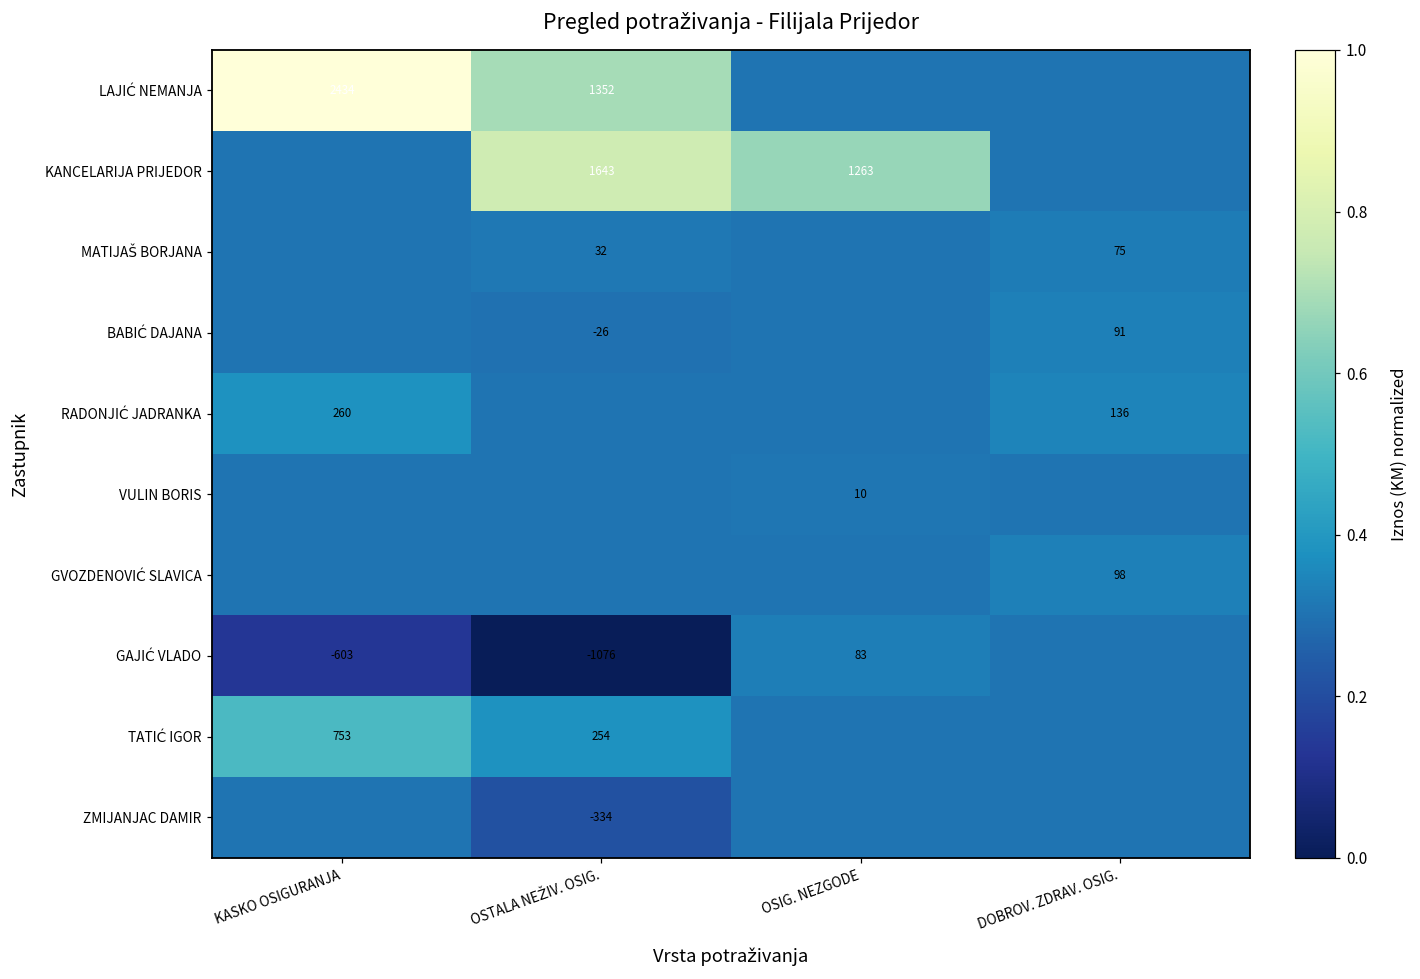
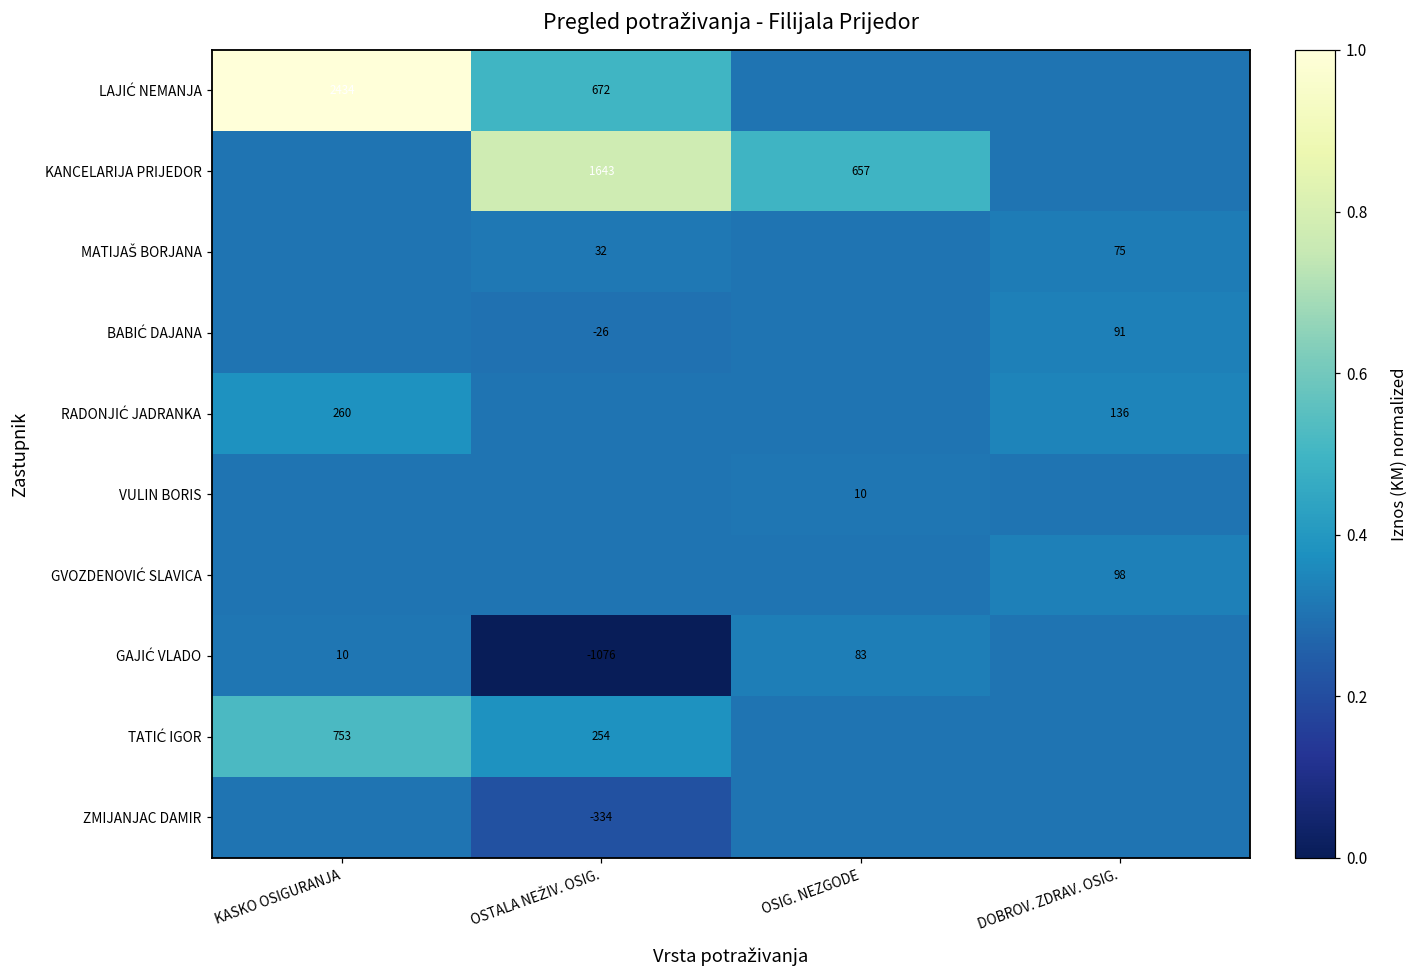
  {
    "LAJIĆ NEMANJA": {
-     "OSTALA NEŽIV. OSIG.": 1352
+     "OSTALA NEŽIV. OSIG.": 672
    },
    "KANCELARIJA PRIJEDOR": {
      "OSTALA NEŽIV. OSIG.": 1643,
-     "OSIG. NEZGODE": 1263
+     "OSIG. NEZGODE": 657
    },
    "MATIJAŠ BORJANA": {
      "OSTALA NEŽIV. OSIG.": 32,
      "DOBROV. ZDRAV. OSIG.": 75
    },
    "BABIĆ DAJANA": {
      "OSTALA NEŽIV. OSIG.": -26,
      "DOBROV. ZDRAV. OSIG.": 91
    },
    "RADONJIĆ JADRANKA": {
      "KASKO OSIGURANJA": 260,
      "DOBROV. ZDRAV. OSIG.": 136
    },
    "VULIN BORIS": {
      "OSIG. NEZGODE": 10
    },
    "GVOZDENOVIĆ SLAVICA": {
      "DOBROV. ZDRAV. OSIG.": 98
    },
    "GAJIĆ VLADO": {
-     "KASKO OSIGURANJA": -603,
+     "KASKO OSIGURANJA": 10,
      "OSTALA NEŽIV. OSIG.": -1076,
      "OSIG. NEZGODE": 83
    },
    "TATIĆ IGOR": {
      "KASKO OSIGURANJA": 753,
      "OSTALA NEŽIV. OSIG.": 254
    },
    "ZMIJANJAC DAMIR": {
      "OSTALA NEŽIV. OSIG.": -334
    }
  }
